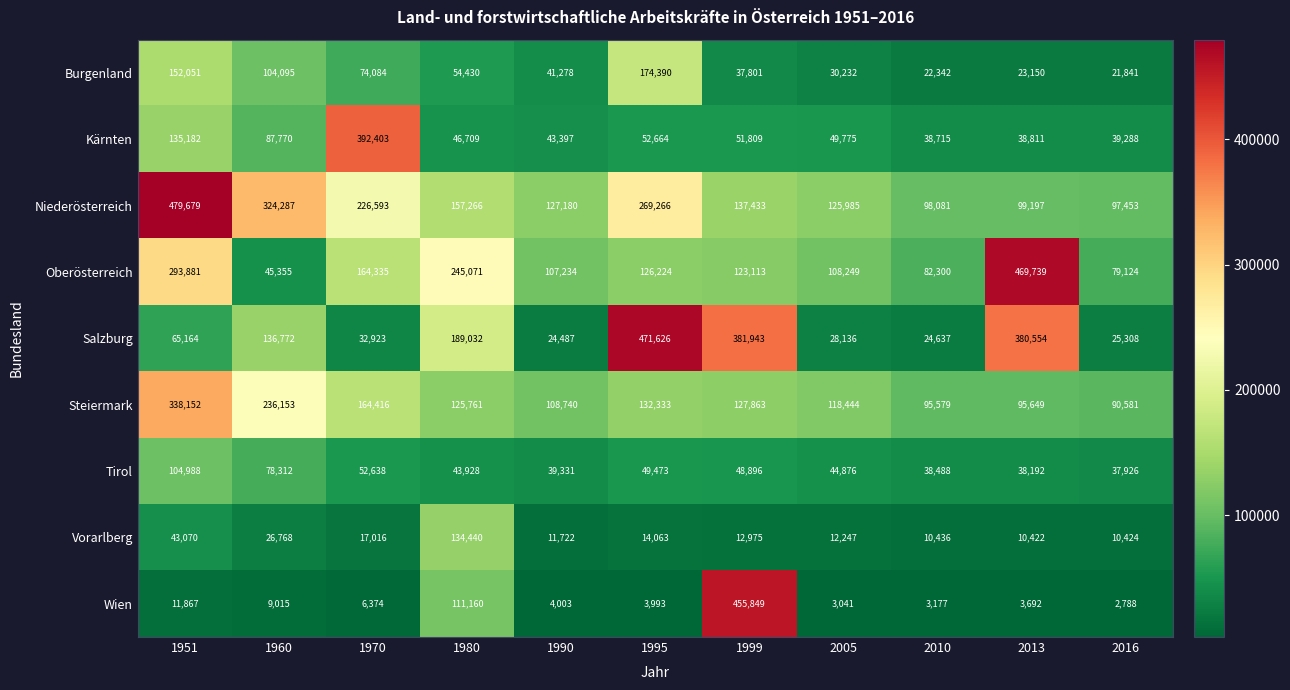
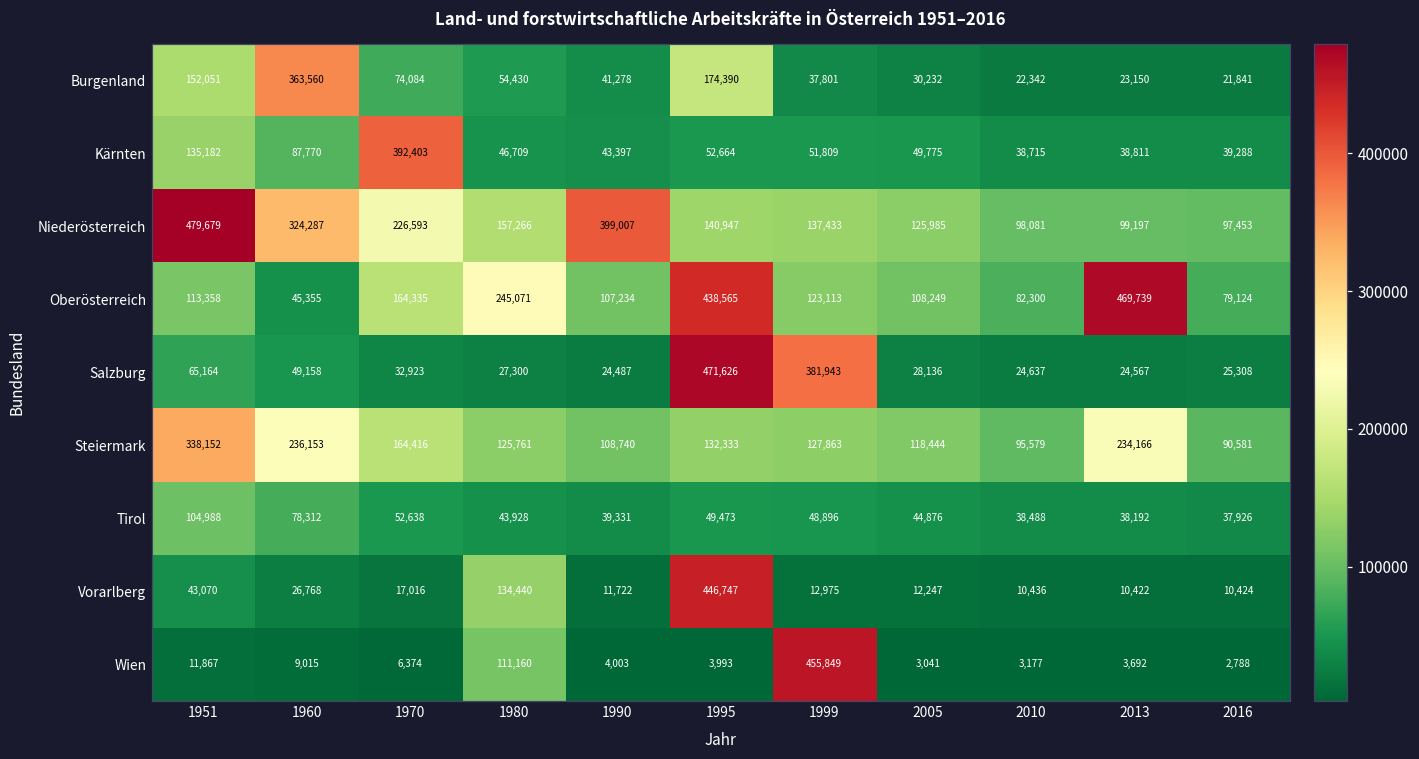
  {
    "Burgenland": {
      "1951": "152,051",
-     "1960": "104,095",
+     "1960": "363,560",
      "1970": "74,084",
      "1980": "54,430",
      "1990": "41,278",
      "1995": "174,390",
      "1999": "37,801",
      "2005": "30,232",
      "2010": "22,342",
      "2013": "23,150",
      "2016": "21,841"
    },
    "Kärnten": {
      "1951": "135,182",
      "1960": "87,770",
      "1970": "392,403",
      "1980": "46,709",
      "1990": "43,397",
      "1995": "52,664",
      "1999": "51,809",
      "2005": "49,775",
      "2010": "38,715",
      "2013": "38,811",
      "2016": "39,288"
    },
    "Niederösterreich": {
      "1951": "479,679",
      "1960": "324,287",
      "1970": "226,593",
      "1980": "157,266",
-     "1990": "127,180",
-     "1995": "269,266",
+     "1990": "399,007",
+     "1995": "140,947",
      "1999": "137,433",
      "2005": "125,985",
      "2010": "98,081",
      "2013": "99,197",
      "2016": "97,453"
    },
    "Oberösterreich": {
-     "1951": "293,881",
+     "1951": "113,358",
      "1960": "45,355",
      "1970": "164,335",
      "1980": "245,071",
      "1990": "107,234",
-     "1995": "126,224",
+     "1995": "438,565",
      "1999": "123,113",
      "2005": "108,249",
      "2010": "82,300",
      "2013": "469,739",
      "2016": "79,124"
    },
    "Salzburg": {
      "1951": "65,164",
-     "1960": "136,772",
+     "1960": "49,158",
      "1970": "32,923",
-     "1980": "189,032",
+     "1980": "27,300",
      "1990": "24,487",
      "1995": "471,626",
      "1999": "381,943",
      "2005": "28,136",
      "2010": "24,637",
-     "2013": "380,554",
+     "2013": "24,567",
      "2016": "25,308"
    },
    "Steiermark": {
      "1951": "338,152",
      "1960": "236,153",
      "1970": "164,416",
      "1980": "125,761",
      "1990": "108,740",
      "1995": "132,333",
      "1999": "127,863",
      "2005": "118,444",
      "2010": "95,579",
-     "2013": "95,649",
+     "2013": "234,166",
      "2016": "90,581"
    },
    "Tirol": {
      "1951": "104,988",
      "1960": "78,312",
      "1970": "52,638",
      "1980": "43,928",
      "1990": "39,331",
      "1995": "49,473",
      "1999": "48,896",
      "2005": "44,876",
      "2010": "38,488",
      "2013": "38,192",
      "2016": "37,926"
    },
    "Vorarlberg": {
      "1951": "43,070",
      "1960": "26,768",
      "1970": "17,016",
      "1980": "134,440",
      "1990": "11,722",
-     "1995": "14,063",
+     "1995": "446,747",
      "1999": "12,975",
      "2005": "12,247",
      "2010": "10,436",
      "2013": "10,422",
      "2016": "10,424"
    },
    "Wien": {
      "1951": "11,867",
      "1960": "9,015",
      "1970": "6,374",
      "1980": "111,160",
      "1990": "4,003",
      "1995": "3,993",
      "1999": "455,849",
      "2005": "3,041",
      "2010": "3,177",
      "2013": "3,692",
      "2016": "2,788"
    }
  }
